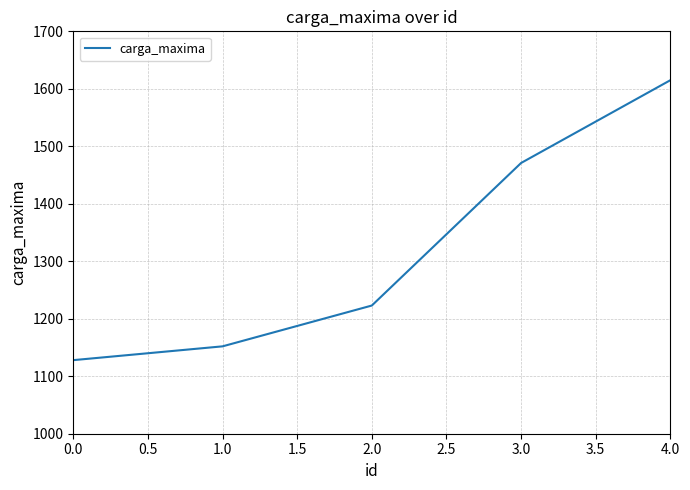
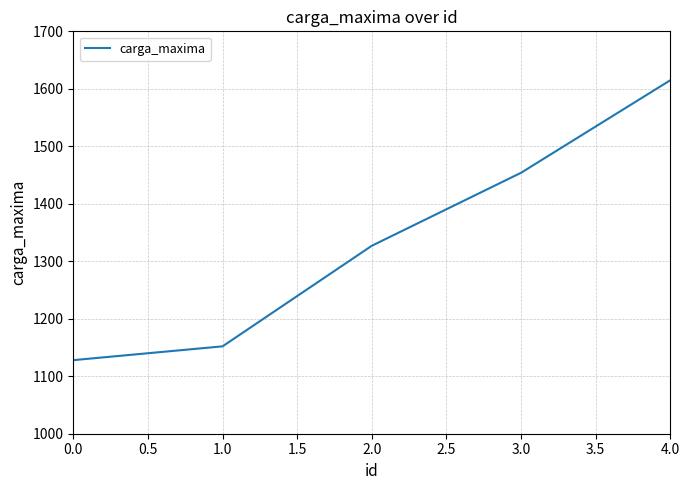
  {
    "0.0": 1130,
    "1.0": 1150,
-   "2.0": 1220,
-   "3.0": 1470,
+   "2.0": 1330,
+   "3.0": 1450,
    "4.0": 1620
  }
